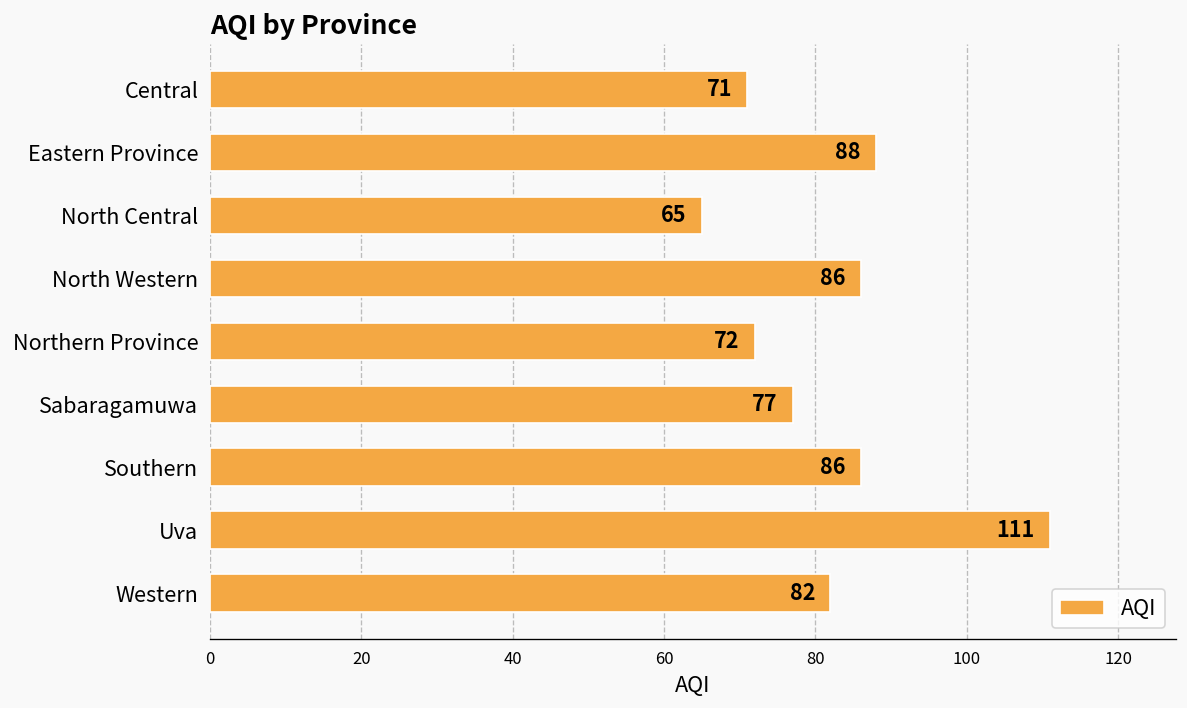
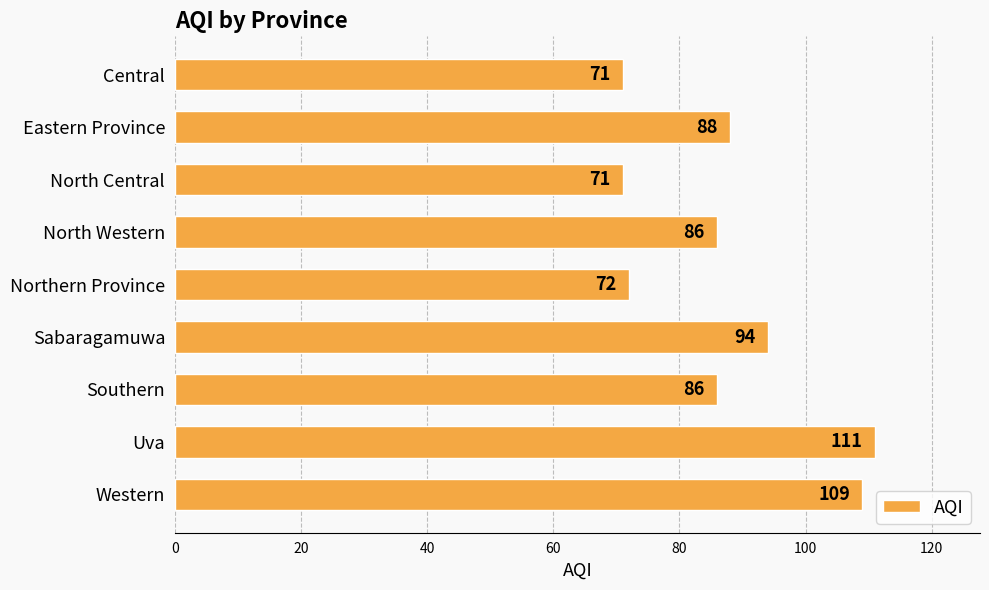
  {
    "Central": 71,
    "Eastern Province": 88,
-   "North Central": 65,
+   "North Central": 71,
    "North Western": 86,
    "Northern Province": 72,
-   "Sabaragamuwa": 77,
+   "Sabaragamuwa": 94,
    "Southern": 86,
    "Uva": 111,
-   "Western": 82
+   "Western": 109
  }
